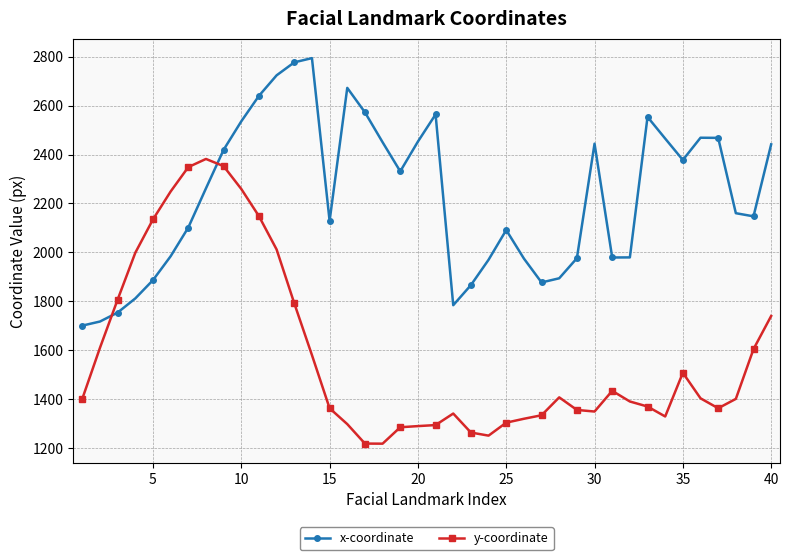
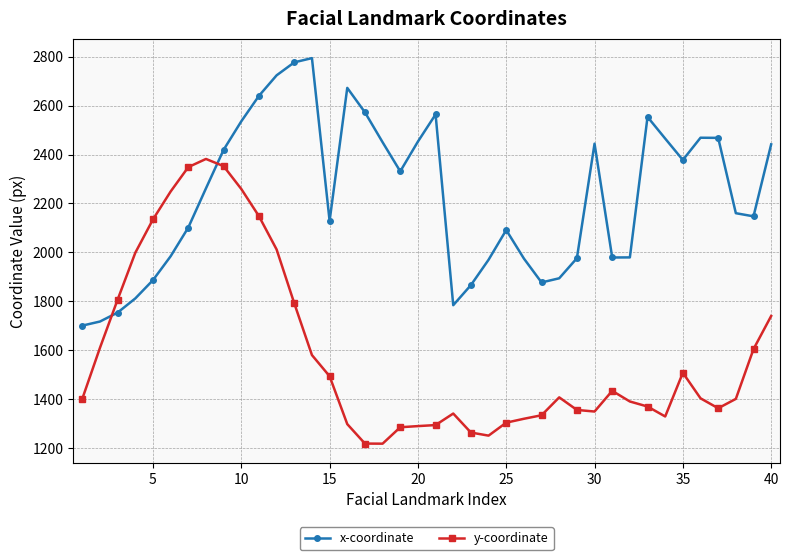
  {
    "x-coordinate": {
      "5": 1890,
      "10": 2540,
      "15": 2130,
      "20": 2450,
      "25": 2090,
      "30": 2440,
      "35": 2380,
      "40": 2440
    },
    "y-coordinate": {
      "5": 2130,
      "10": 2260,
-     "15": 1360,
+     "15": 1490,
      "20": 1290,
      "25": 1300,
      "30": 1350,
      "35": 1510,
      "40": 1740
    }
  }
